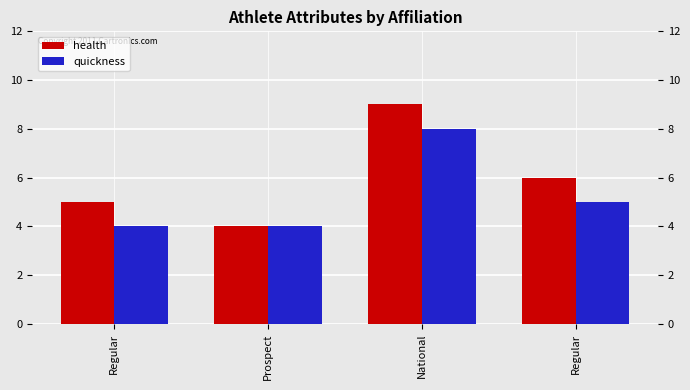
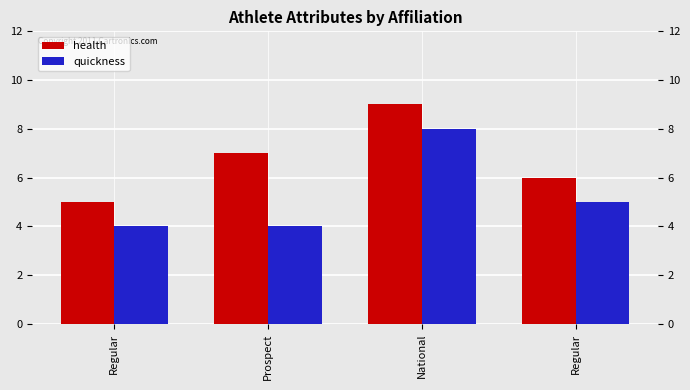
  {
    "health": {
-     "Prospect": 4,
+     "Prospect": 7,
      "National": 9
    },
    "quickness": {
      "Prospect": 4,
      "National": 8
    }
  }
